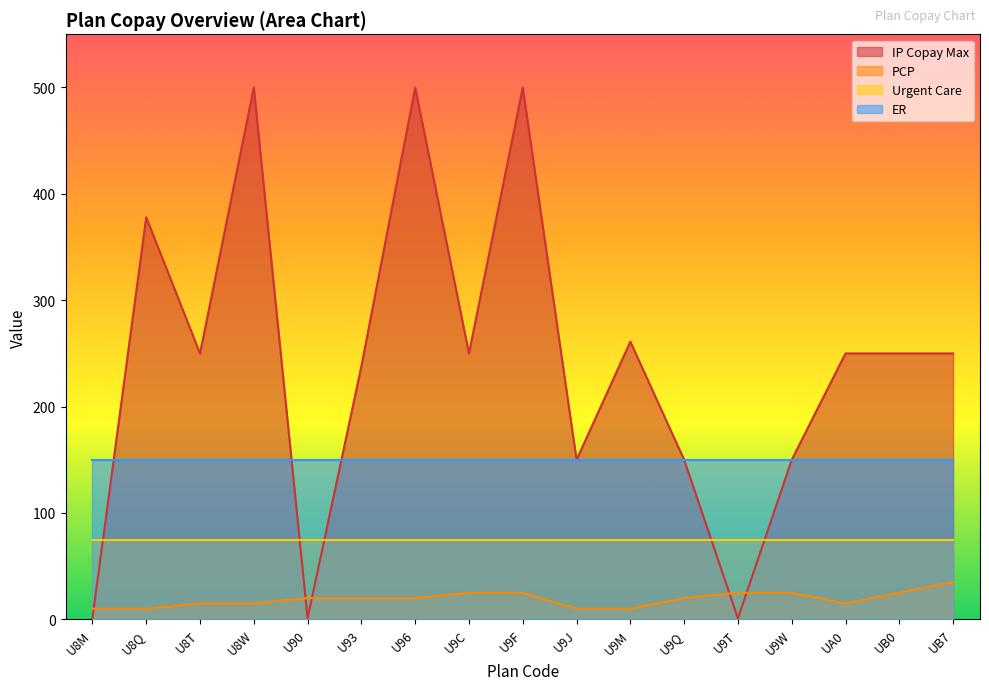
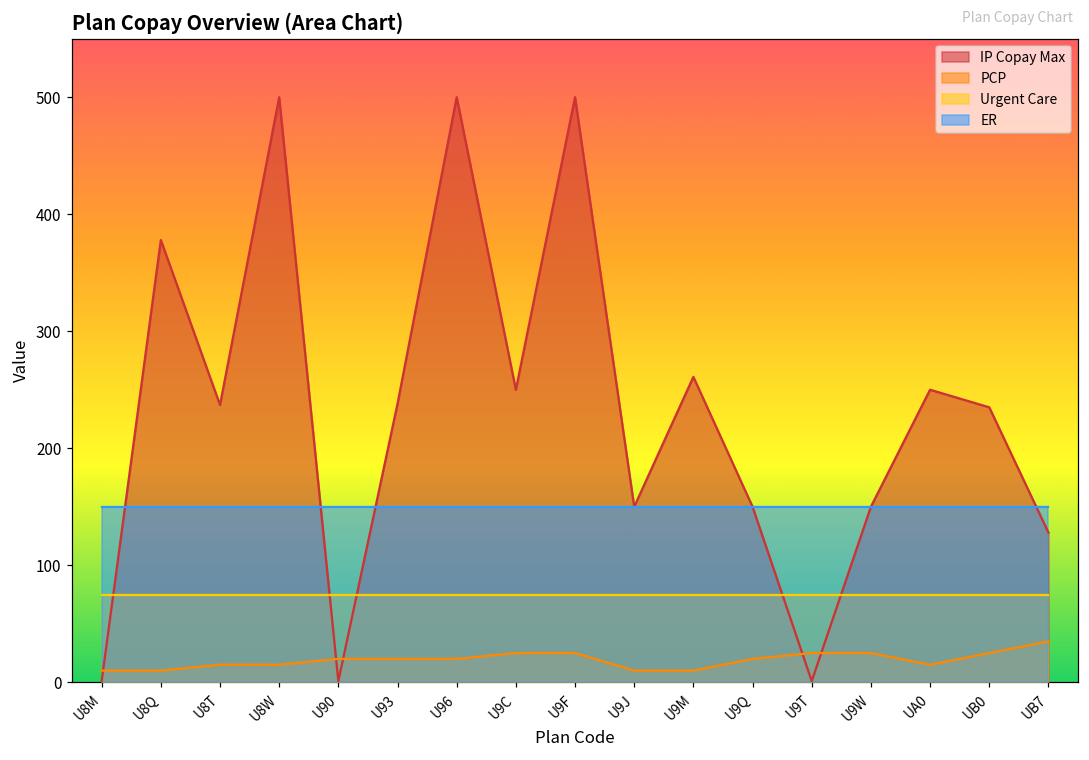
  {
    "IP Copay Max": {
      "U8M": 1,
      "U8Q": 378,
-     "U8T": 250,
+     "U8T": 237,
      "U8W": 500,
      "U90": 1,
      "U93": 238,
      "U96": 500,
      "U9C": 250,
      "U9F": 500,
      "U9M": 261,
      "U9T": 1,
      "UA0": 250,
-     "UB0": 250,
-     "UB7": 250
+     "UB0": 235,
+     "UB7": 128
    },
    "ER": {
      "U8M": 150,
      "U8Q": 150,
      "U8T": 150,
      "U8W": 150,
      "U90": 150,
      "U93": 150,
      "U96": 150,
      "U9C": 150,
      "U9F": 150,
      "U9M": 150,
      "U9T": 150,
      "UA0": 150,
      "UB0": 150,
      "UB7": 150
    }
  }
